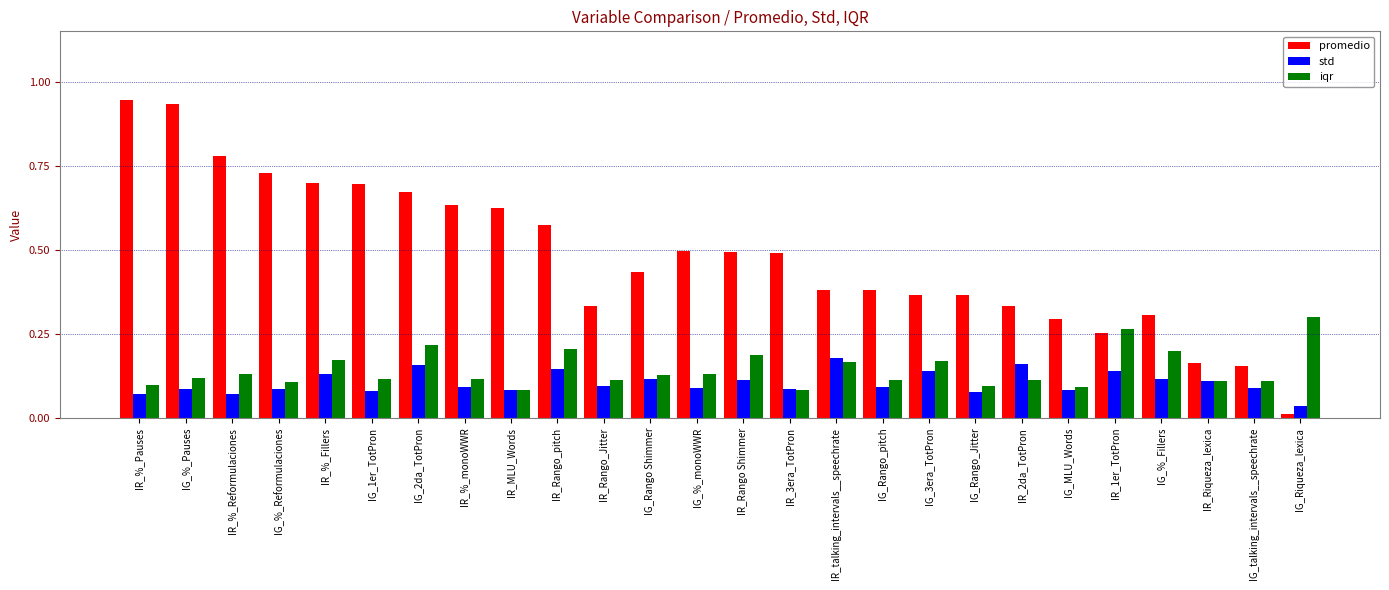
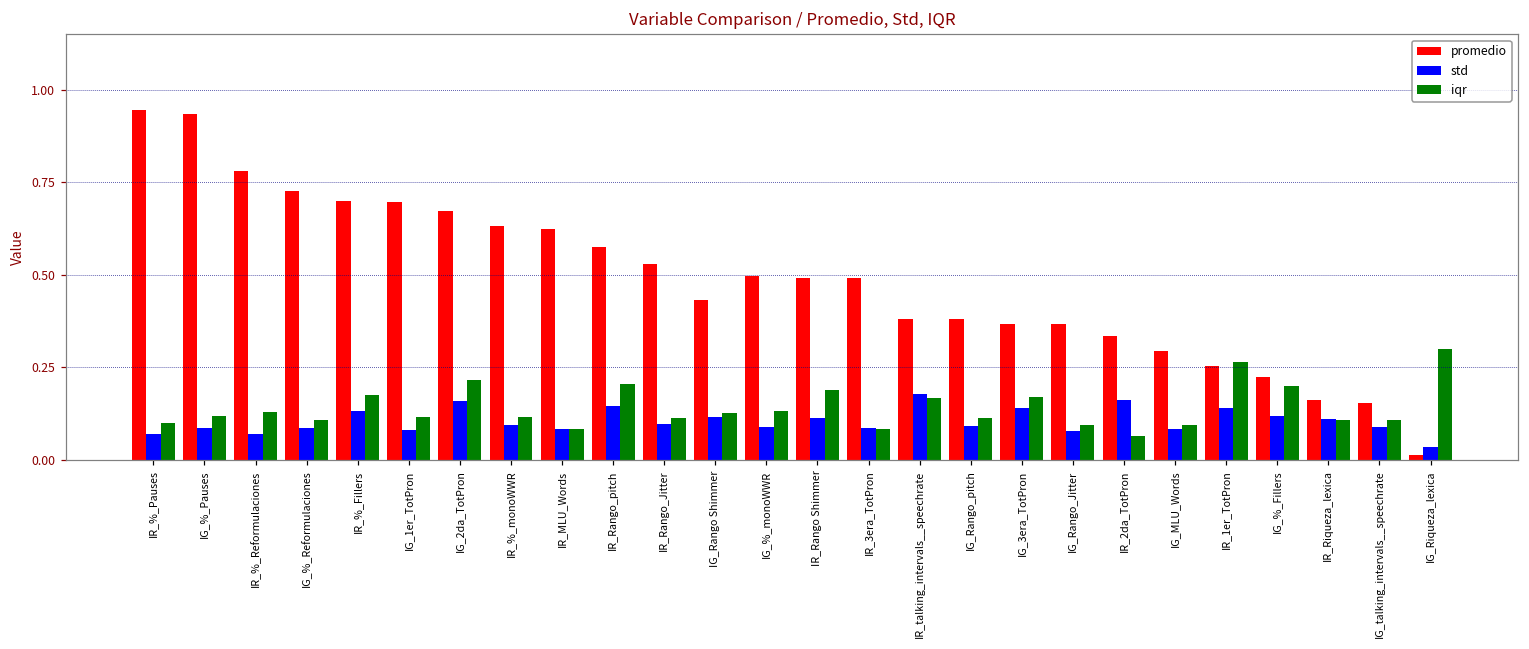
  {
    "promedio": {
      "IR_%_Pauses": 0.95,
      "IG_%_Pauses": 0.93,
      "IR_%_Reformulaciones": 0.78,
      "IG_%_Reformulaciones": 0.73,
      "IR_%_Fillers": 0.70,
      "IG_1er_TotPron": 0.70,
      "IG_2da_TotPron": 0.67,
      "IR_%_monoWWR": 0.63,
      "IR_MLU_Words": 0.62,
      "IR_Rango_pitch": 0.57,
-     "IR_Rango_Jitter": 0.33,
+     "IR_Rango_Jitter": 0.53,
      "IG_Rango Shimmer": 0.43,
      "IG_%_monoWWR": 0.50,
      "IR_Rango Shimmer": 0.49,
      "IR_3era_TotPron": 0.49,
      "IR_talking_intervals__speechrate": 0.38,
      "IG_Rango_pitch": 0.38,
      "IG_3era_TotPron": 0.37,
      "IG_Rango_Jitter": 0.37,
      "IR_2da_TotPron": 0.33,
      "IG_MLU_Words": 0.29,
      "IR_1er_TotPron": 0.25,
-     "IG_%_Fillers": 0.31,
+     "IG_%_Fillers": 0.22,
      "IR_Riqueza_lexica": 0.16,
      "IG_talking_intervals__speechrate": 0.15,
      "IG_Riqueza_lexica": 0.01
    },
    "std": {
      "IR_%_Pauses": 0.07,
      "IG_%_Pauses": 0.09,
      "IR_%_Reformulaciones": 0.07,
      "IG_%_Reformulaciones": 0.09,
      "IR_%_Fillers": 0.13,
      "IG_1er_TotPron": 0.08,
      "IG_2da_TotPron": 0.16,
      "IR_%_monoWWR": 0.09,
      "IR_MLU_Words": 0.08,
      "IR_Rango_pitch": 0.14,
      "IR_Rango_Jitter": 0.10,
      "IG_Rango Shimmer": 0.12,
      "IG_%_monoWWR": 0.09,
      "IR_Rango Shimmer": 0.11,
      "IR_3era_TotPron": 0.09,
      "IR_talking_intervals__speechrate": 0.18,
      "IG_Rango_pitch": 0.09,
      "IG_3era_TotPron": 0.14,
      "IG_Rango_Jitter": 0.08,
      "IR_2da_TotPron": 0.16,
      "IG_MLU_Words": 0.08,
      "IR_1er_TotPron": 0.14,
      "IG_%_Fillers": 0.12,
      "IR_Riqueza_lexica": 0.11,
      "IG_talking_intervals__speechrate": 0.09,
      "IG_Riqueza_lexica": 0.04
    },
    "iqr": {
      "IR_%_Pauses": 0.10,
      "IG_%_Pauses": 0.12,
      "IR_%_Reformulaciones": 0.13,
      "IG_%_Reformulaciones": 0.11,
      "IR_%_Fillers": 0.17,
      "IG_1er_TotPron": 0.11,
      "IG_2da_TotPron": 0.22,
      "IR_%_monoWWR": 0.12,
      "IR_MLU_Words": 0.08,
      "IR_Rango_pitch": 0.21,
      "IR_Rango_Jitter": 0.11,
      "IG_Rango Shimmer": 0.13,
      "IG_%_monoWWR": 0.13,
      "IR_Rango Shimmer": 0.19,
      "IR_3era_TotPron": 0.08,
      "IR_talking_intervals__speechrate": 0.17,
      "IG_Rango_pitch": 0.11,
      "IG_3era_TotPron": 0.17,
      "IG_Rango_Jitter": 0.09,
-     "IR_2da_TotPron": 0.11,
+     "IR_2da_TotPron": 0.06,
      "IG_MLU_Words": 0.09,
      "IR_1er_TotPron": 0.26,
      "IG_%_Fillers": 0.20,
      "IR_Riqueza_lexica": 0.11,
      "IG_talking_intervals__speechrate": 0.11,
      "IG_Riqueza_lexica": 0.30
    }
  }
